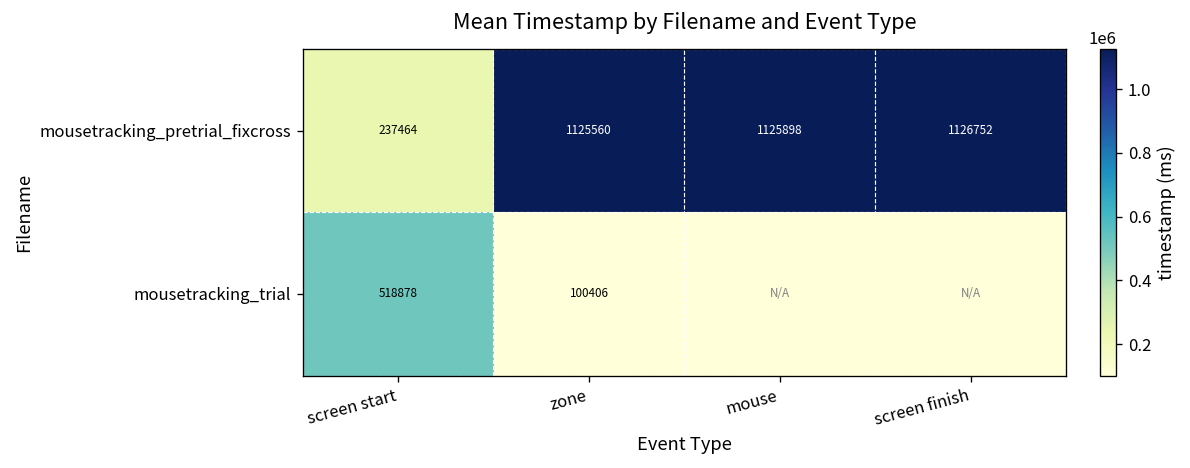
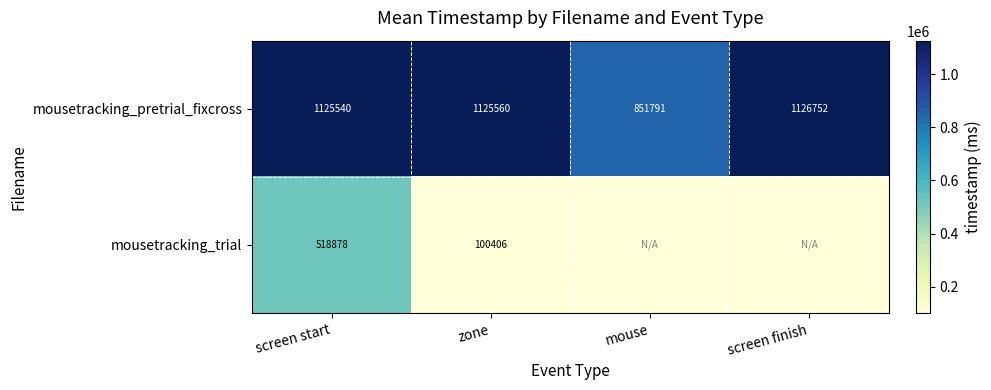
  {
    "mousetracking_pretrial_fixcross": {
-     "screen start": 237464,
+     "screen start": 1125540,
      "zone": 1125560,
-     "mouse": 1125898,
+     "mouse": 851791,
      "screen finish": 1126752
    },
    "mousetracking_trial": {
      "screen start": 518878,
      "zone": 100406
    }
  }
